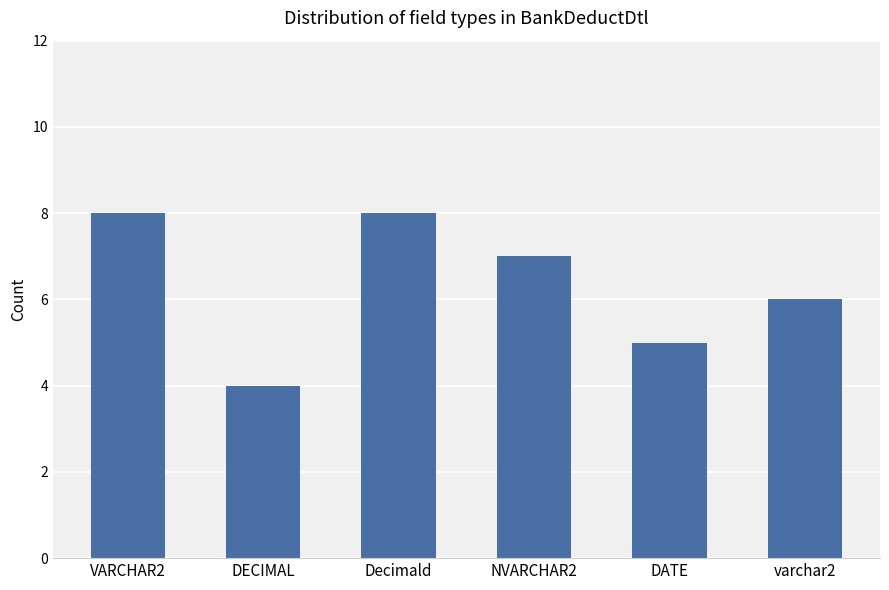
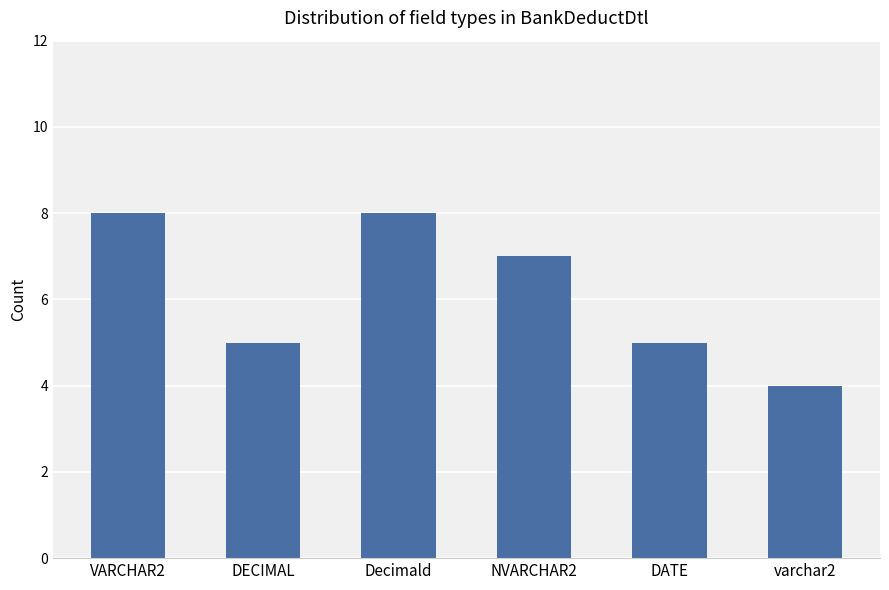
  {
    "VARCHAR2": 8,
-   "DECIMAL": 4,
+   "DECIMAL": 5,
    "Decimald": 8,
    "NVARCHAR2": 7,
    "DATE": 5,
-   "varchar2": 6
+   "varchar2": 4
  }
